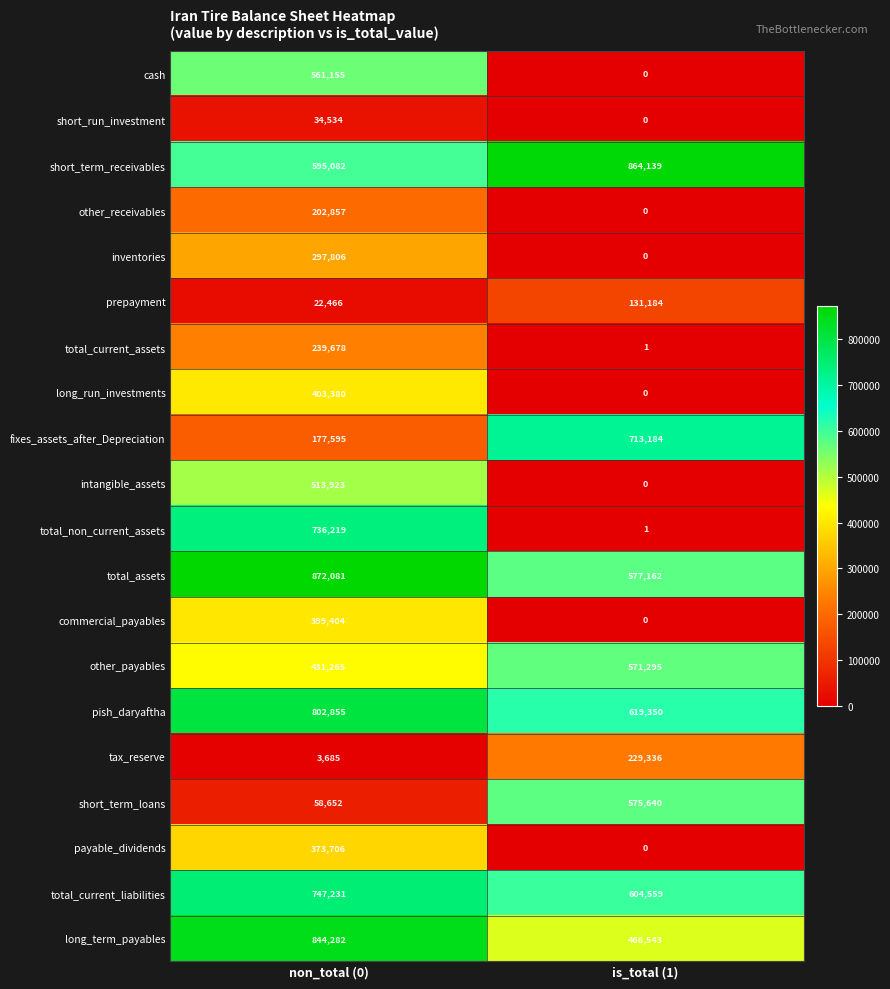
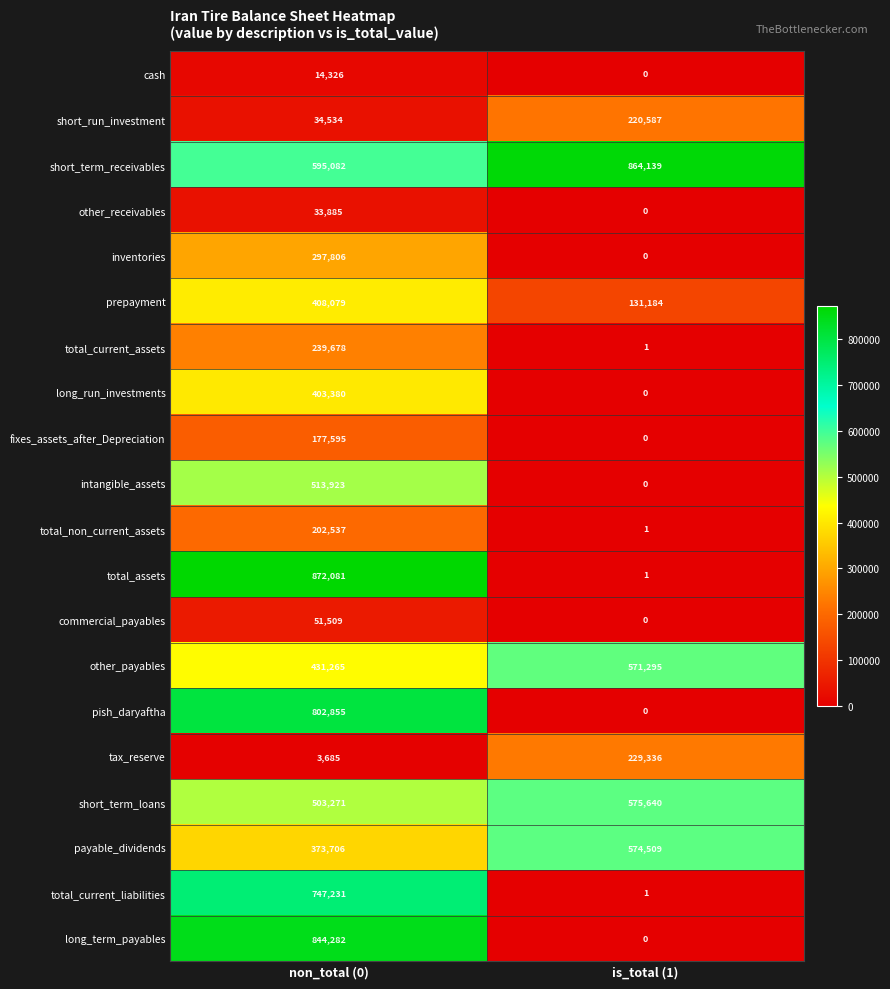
  {
    "cash": {
-     "non_total (0)": "561,155",
+     "non_total (0)": "14,326",
      "is_total (1)": "0"
    },
    "short_run_investment": {
      "non_total (0)": "34,534",
-     "is_total (1)": "0"
+     "is_total (1)": "220,587"
    },
    "short_term_receivables": {
      "non_total (0)": "595,082",
      "is_total (1)": "864,139"
    },
    "other_receivables": {
-     "non_total (0)": "202,857",
+     "non_total (0)": "33,885",
      "is_total (1)": "0"
    },
    "inventories": {
      "non_total (0)": "297,806",
      "is_total (1)": "0"
    },
    "prepayment": {
-     "non_total (0)": "22,466",
+     "non_total (0)": "408,079",
      "is_total (1)": "131,184"
    },
    "total_current_assets": {
      "non_total (0)": "239,678",
      "is_total (1)": "1"
    },
    "long_run_investments": {
      "non_total (0)": "403,380",
      "is_total (1)": "0"
    },
    "fixes_assets_after_Depreciation": {
      "non_total (0)": "177,595",
-     "is_total (1)": "713,184"
+     "is_total (1)": "0"
    },
    "intangible_assets": {
      "non_total (0)": "513,923",
      "is_total (1)": "0"
    },
    "total_non_current_assets": {
-     "non_total (0)": "736,219",
+     "non_total (0)": "202,537",
      "is_total (1)": "1"
    },
    "total_assets": {
      "non_total (0)": "872,081",
-     "is_total (1)": "577,162"
+     "is_total (1)": "1"
    },
    "commercial_payables": {
-     "non_total (0)": "399,404",
+     "non_total (0)": "51,509",
      "is_total (1)": "0"
    },
    "other_payables": {
      "non_total (0)": "431,265",
      "is_total (1)": "571,295"
    },
    "pish_daryaftha": {
      "non_total (0)": "802,855",
-     "is_total (1)": "619,350"
+     "is_total (1)": "0"
    },
    "tax_reserve": {
      "non_total (0)": "3,685",
      "is_total (1)": "229,336"
    },
    "short_term_loans": {
-     "non_total (0)": "58,652",
+     "non_total (0)": "503,271",
      "is_total (1)": "575,640"
    },
    "payable_dividends": {
      "non_total (0)": "373,706",
-     "is_total (1)": "0"
+     "is_total (1)": "574,509"
    },
    "total_current_liabilities": {
      "non_total (0)": "747,231",
-     "is_total (1)": "604,559"
+     "is_total (1)": "1"
    },
    "long_term_payables": {
      "non_total (0)": "844,282",
-     "is_total (1)": "466,543"
+     "is_total (1)": "0"
    }
  }
